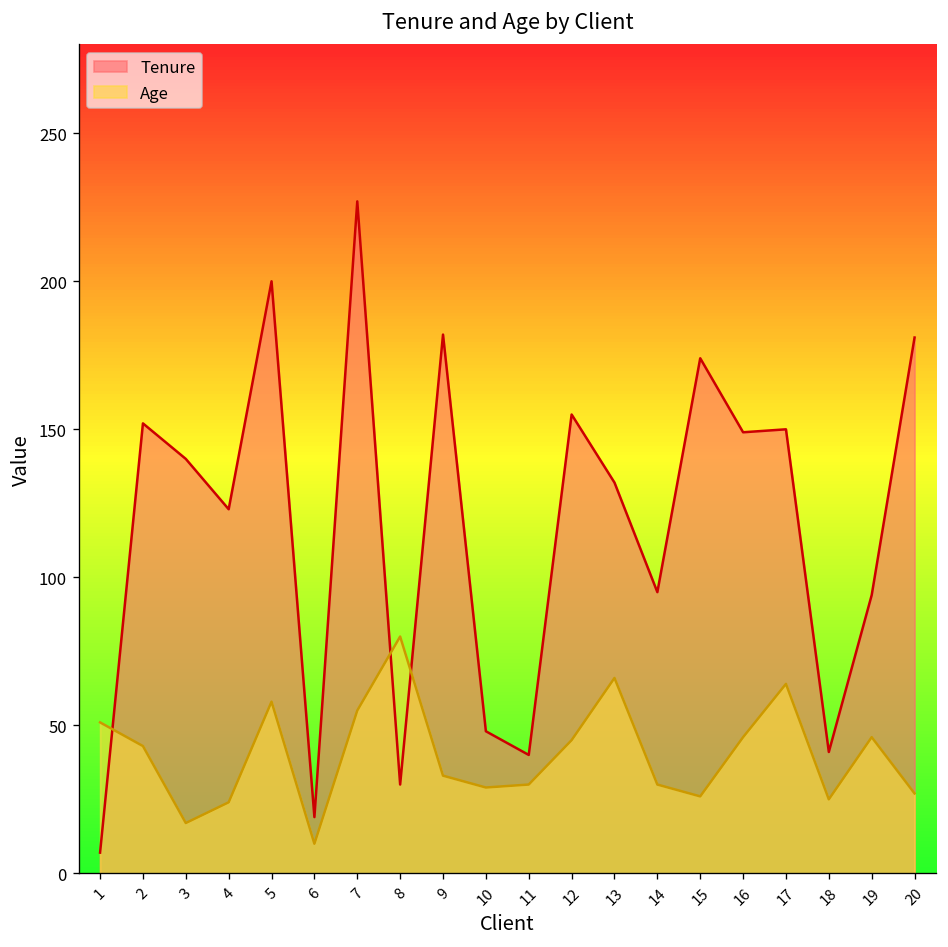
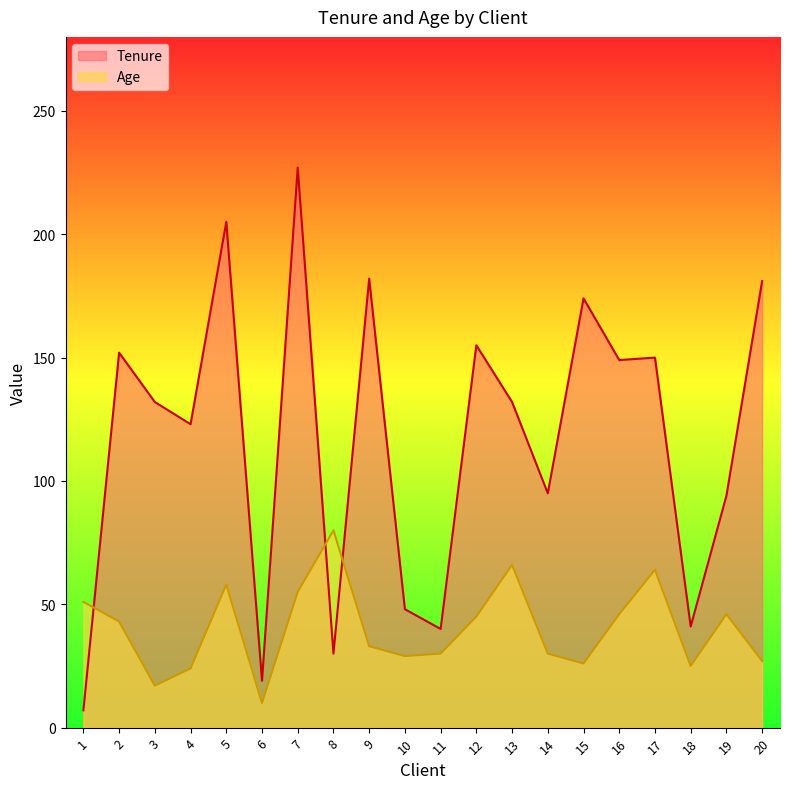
  {
    "Tenure": {
      "1": 7,
      "2": 152,
-     "3": 140,
+     "3": 132,
      "4": 123,
-     "5": 200,
+     "5": 205,
      "6": 19,
      "7": 227,
      "8": 30,
      "9": 182,
      "10": 48,
      "11": 40,
      "12": 155,
      "13": 132,
      "14": 95,
      "15": 174,
      "16": 149,
      "17": 150,
      "18": 41,
      "19": 94,
      "20": 181
    },
    "Age": {
      "1": 51,
      "2": 43,
      "3": 17,
      "4": 24,
      "5": 58,
      "6": 10,
      "7": 55,
      "8": 80,
      "9": 33,
      "10": 29,
      "11": 30,
      "12": 45,
      "13": 66,
      "14": 30,
      "15": 26,
      "16": 46,
      "17": 64,
      "18": 25,
      "19": 46,
      "20": 27
    }
  }
